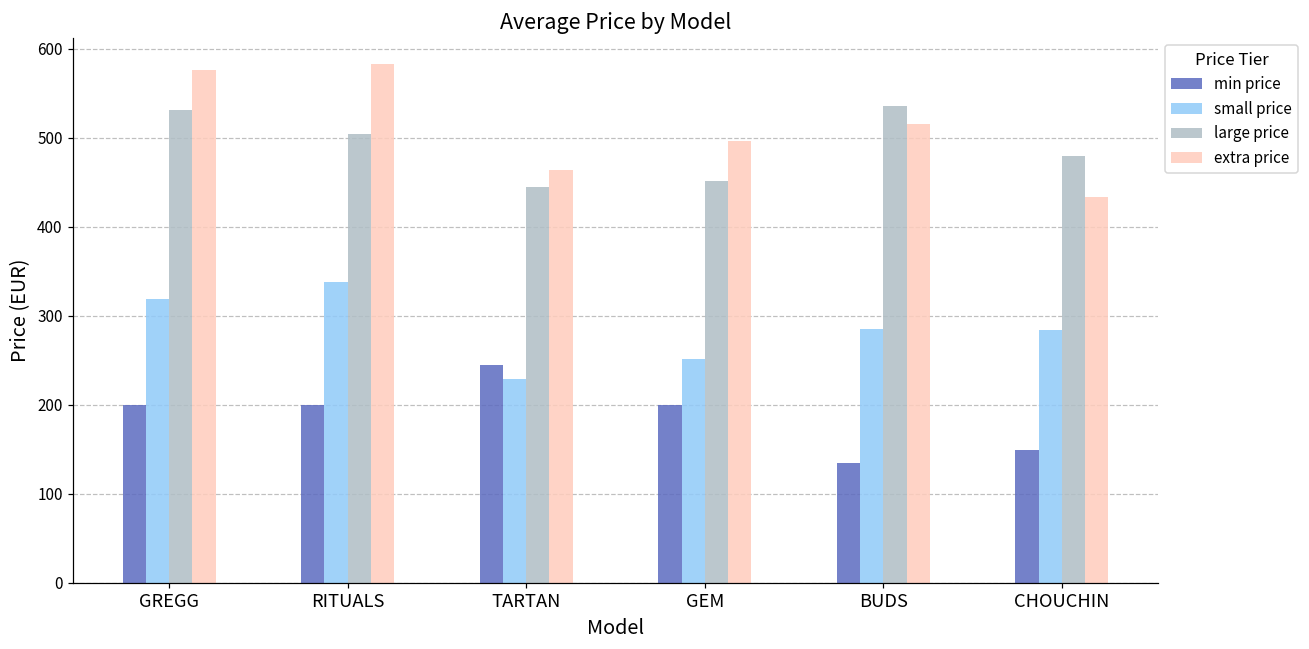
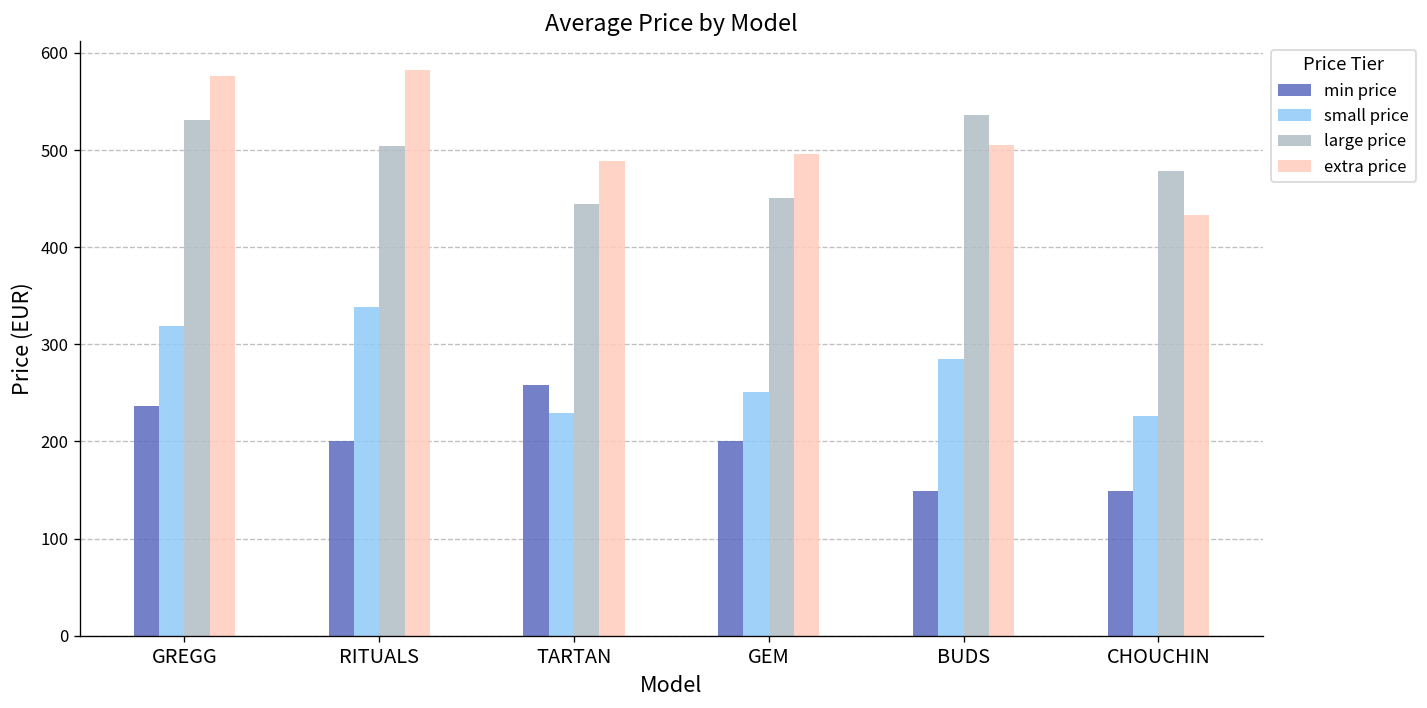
  {
    "min price": {
-     "GREGG": 200,
+     "GREGG": 240,
      "RITUALS": 200,
-     "TARTAN": 240,
+     "TARTAN": 260,
      "GEM": 200,
-     "BUDS": 130,
+     "BUDS": 150,
      "CHOUCHIN": 150
    },
    "small price": {
      "GREGG": 320,
      "RITUALS": 340,
      "TARTAN": 230,
      "GEM": 250,
      "BUDS": 290,
-     "CHOUCHIN": 280
+     "CHOUCHIN": 230
    },
    "large price": {
      "GREGG": 530,
      "RITUALS": 500,
      "TARTAN": 440,
      "GEM": 450,
      "BUDS": 540,
      "CHOUCHIN": 480
    },
    "extra price": {
      "GREGG": 580,
      "RITUALS": 580,
-     "TARTAN": 460,
+     "TARTAN": 490,
      "GEM": 500,
-     "BUDS": 520,
+     "BUDS": 510,
      "CHOUCHIN": 430
    }
  }
